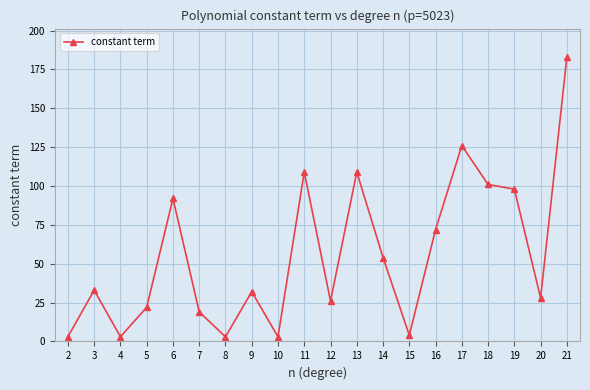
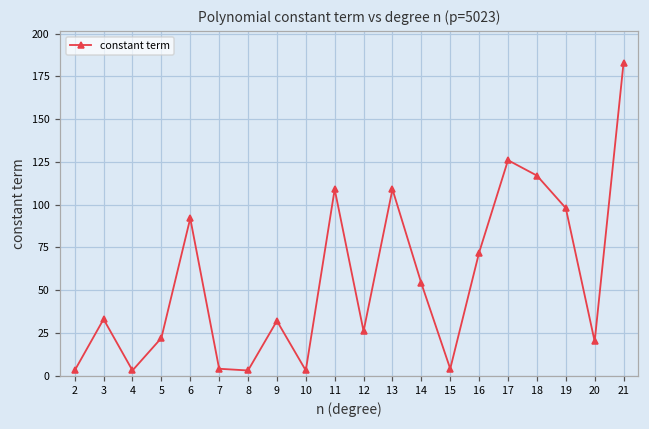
  {
    "2": 3,
    "3": 33,
    "4": 3,
    "5": 22,
    "6": 92,
-   "7": 19,
+   "7": 4,
    "8": 3,
    "9": 32,
    "10": 3,
    "11": 109,
    "12": 26,
    "13": 109,
    "14": 54,
    "15": 4,
    "16": 72,
    "17": 126,
-   "18": 101,
+   "18": 117,
    "19": 98,
-   "20": 28,
+   "20": 20,
    "21": 183
  }
